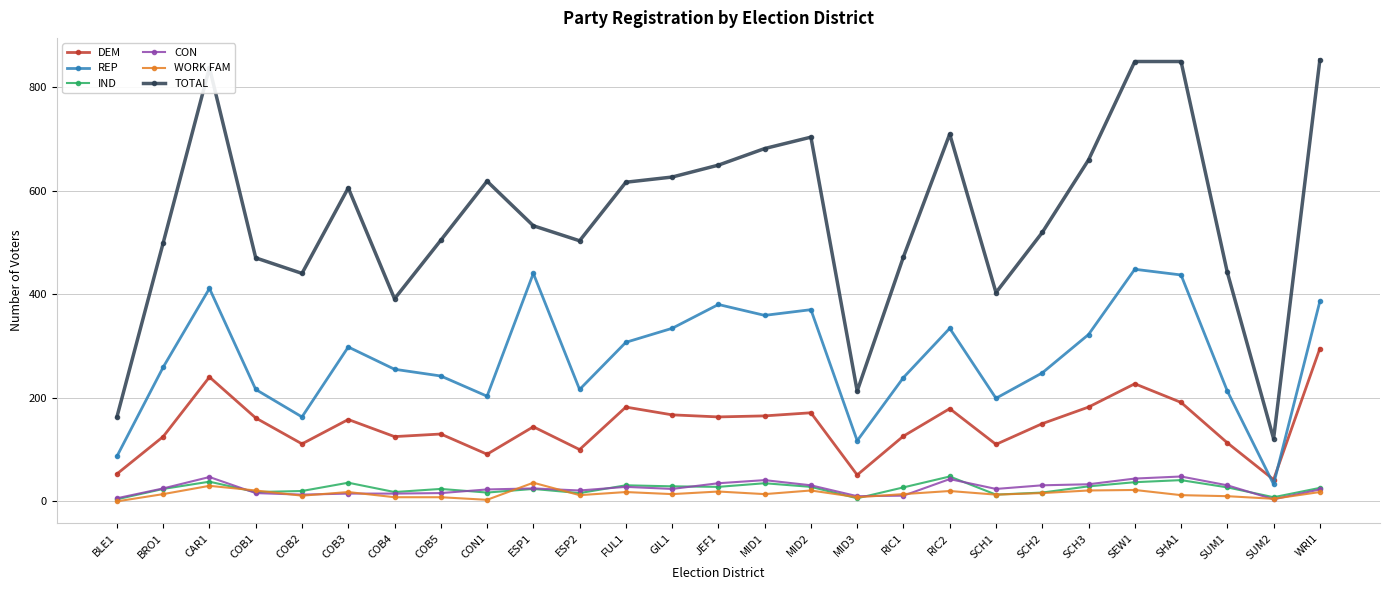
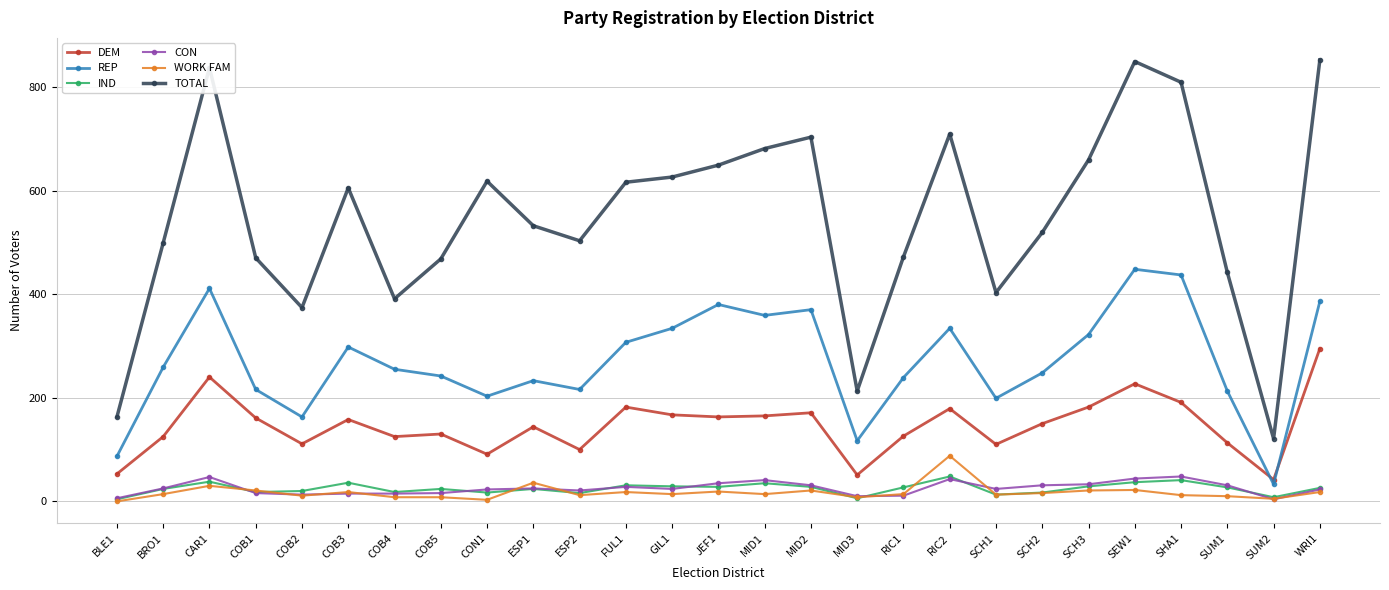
  {
    "DEM": {
      "BLE1": 50,
      "BRO1": 130,
      "CAR1": 240,
      "COB1": 160,
      "COB2": 110,
      "COB3": 160,
      "COB4": 130,
      "COB5": 130,
      "CON1": 90,
      "ESP1": 140,
      "ESP2": 100,
      "FUL1": 180,
      "GIL1": 170,
      "JEF1": 160,
      "MID1": 170,
      "MID2": 170,
      "MID3": 50,
      "RIC1": 130,
      "RIC2": 180,
      "SCH1": 110,
      "SCH2": 150,
      "SCH3": 180,
      "SEW1": 230,
      "SHA1": 190,
      "SUM1": 110,
      "SUM2": 40,
      "WRI1": 300
    },
    "REP": {
      "BLE1": 90,
      "BRO1": 260,
      "CAR1": 410,
      "COB1": 220,
      "COB2": 160,
      "COB3": 300,
      "COB4": 260,
      "COB5": 240,
      "CON1": 200,
-     "ESP1": 440,
+     "ESP1": 230,
      "ESP2": 220,
      "FUL1": 310,
      "GIL1": 330,
      "JEF1": 380,
      "MID1": 360,
      "MID2": 370,
      "MID3": 120,
      "RIC1": 240,
      "RIC2": 330,
      "SCH1": 200,
      "SCH2": 250,
      "SCH3": 320,
      "SEW1": 450,
      "SHA1": 440,
      "SUM1": 210,
      "SUM2": 30,
      "WRI1": 390
    },
    "IND": {
      "CAR1": 40,
      "COB2": 20,
      "COB3": 40,
      "COB5": 20,
      "CON1": 20,
      "GIL1": 30,
      "JEF1": 30,
      "MID1": 40,
      "RIC1": 30,
      "RIC2": 50,
      "SEW1": 40,
      "SHA1": 40
    },
    "CON": {
      "CAR1": 50,
      "COB5": 20,
      "CON1": 20,
      "ESP2": 20,
      "GIL1": 20,
      "JEF1": 40,
      "MID1": 40,
      "RIC2": 40,
      "SCH1": 20,
      "SCH2": 30,
      "SEW1": 40,
      "SHA1": 50
    },
    "WORK FAM": {
      "BRO1": 10,
      "CAR1": 30,
      "COB4": 10,
      "COB5": 10,
      "CON1": 0,
      "ESP1": 40,
      "FUL1": 20,
      "GIL1": 10,
      "JEF1": 20,
      "MID1": 10,
      "MID2": 20,
-     "RIC2": 20,
+     "RIC2": 90,
      "SCH3": 20,
      "SEW1": 20,
      "SHA1": 10,
      "SUM1": 10
    },
    "TOTAL": {
      "BLE1": 160,
      "BRO1": 500,
      "COB1": 470,
-     "COB2": 440,
+     "COB2": 370,
      "COB3": 610,
      "COB4": 390,
-     "COB5": 500,
+     "COB5": 470,
      "CON1": 620,
      "ESP1": 530,
      "ESP2": 500,
      "FUL1": 620,
      "GIL1": 630,
      "JEF1": 650,
      "MID1": 680,
      "MID2": 700,
      "MID3": 210,
      "RIC1": 470,
      "RIC2": 710,
      "SCH1": 400,
      "SCH2": 520,
      "SCH3": 660,
      "SEW1": 850,
-     "SHA1": 850,
+     "SHA1": 810,
      "SUM1": 440,
      "SUM2": 120,
      "WRI1": 850
    }
  }
